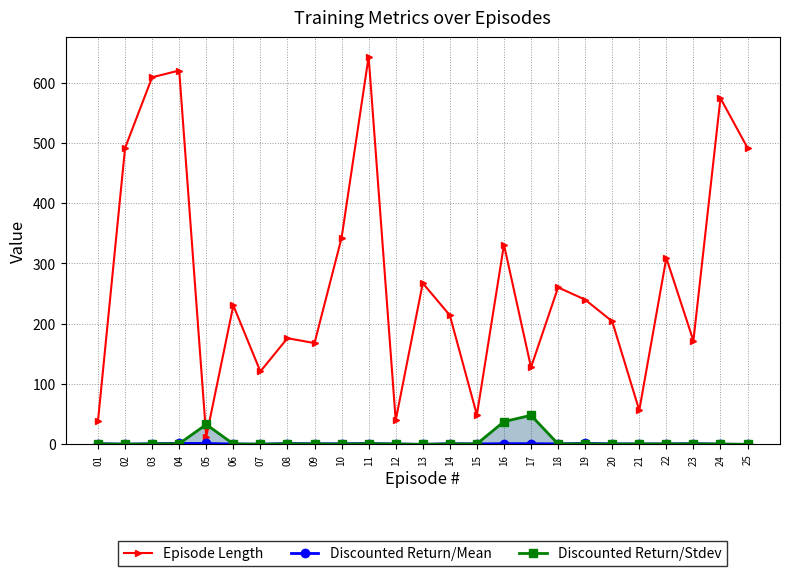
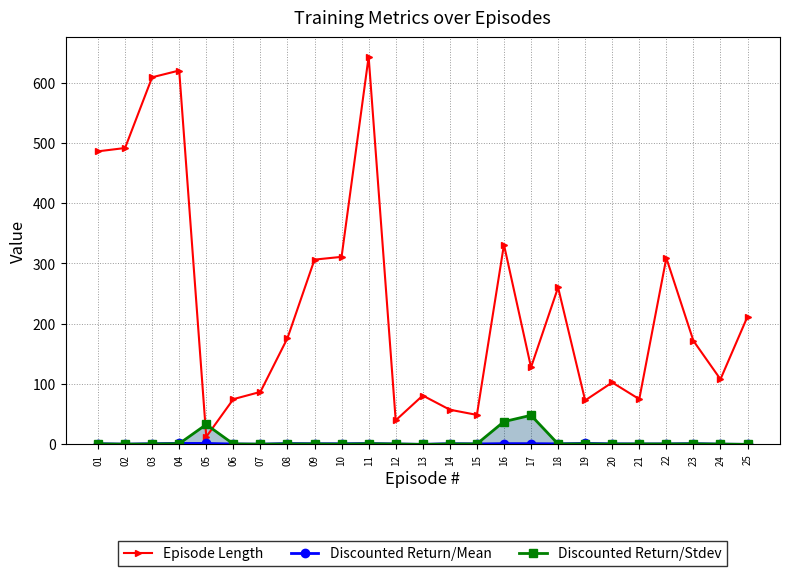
  {
    "Episode Length": {
-     "01": 40,
+     "01": 490,
      "02": 490,
      "03": 610,
      "04": 620,
      "05": 10,
-     "06": 230,
-     "07": 120,
+     "06": 80,
+     "07": 90,
      "08": 180,
-     "09": 170,
-     "10": 340,
+     "09": 310,
+     "10": 310,
      "11": 640,
      "12": 40,
-     "13": 270,
-     "14": 210,
+     "13": 80,
+     "14": 60,
      "15": 50,
      "16": 330,
      "17": 130,
      "18": 260,
-     "19": 240,
-     "20": 200,
-     "21": 60,
+     "19": 70,
+     "20": 100,
+     "21": 80,
      "22": 310,
      "23": 170,
-     "24": 570,
-     "25": 490
+     "24": 110,
+     "25": 210
    }
  }
